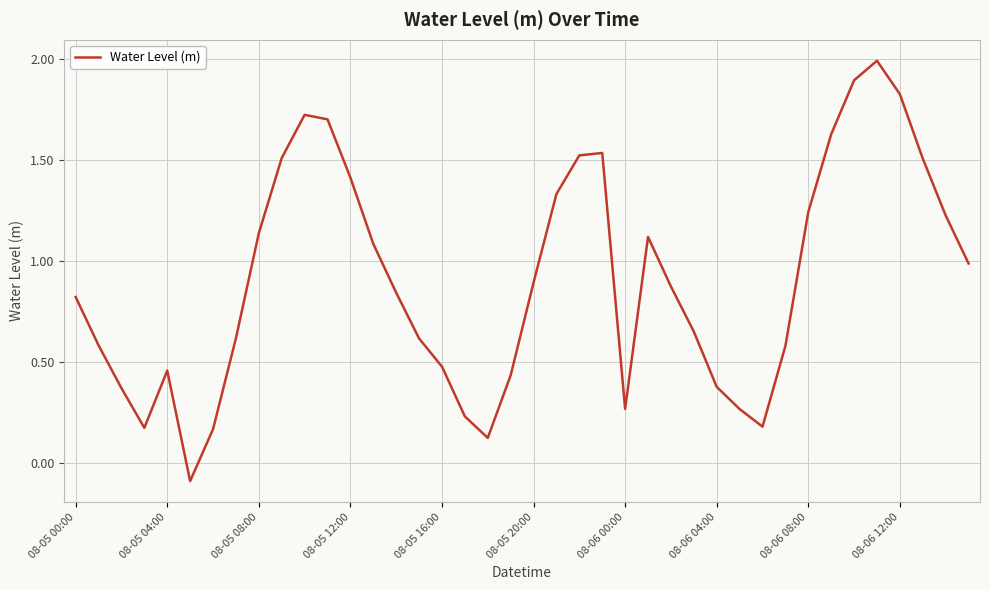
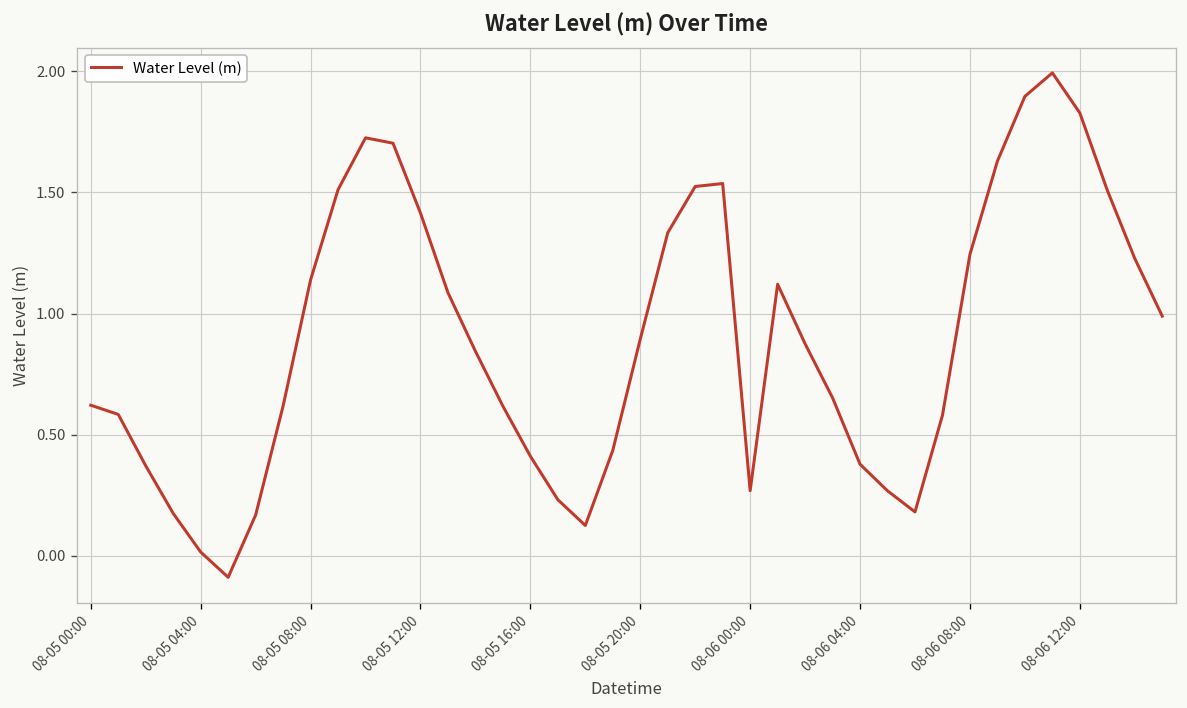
  {
-   "08-05 00:00": 0.82,
-   "08-05 04:00": 0.46,
+   "08-05 00:00": 0.62,
+   "08-05 04:00": 0.02,
    "08-05 08:00": 1.14,
    "08-05 12:00": 1.41,
-   "08-05 16:00": 0.48,
+   "08-05 16:00": 0.41,
    "08-05 20:00": 0.89,
    "08-06 00:00": 0.27,
    "08-06 04:00": 0.38,
    "08-06 08:00": 1.24,
    "08-06 12:00": 1.83
  }
